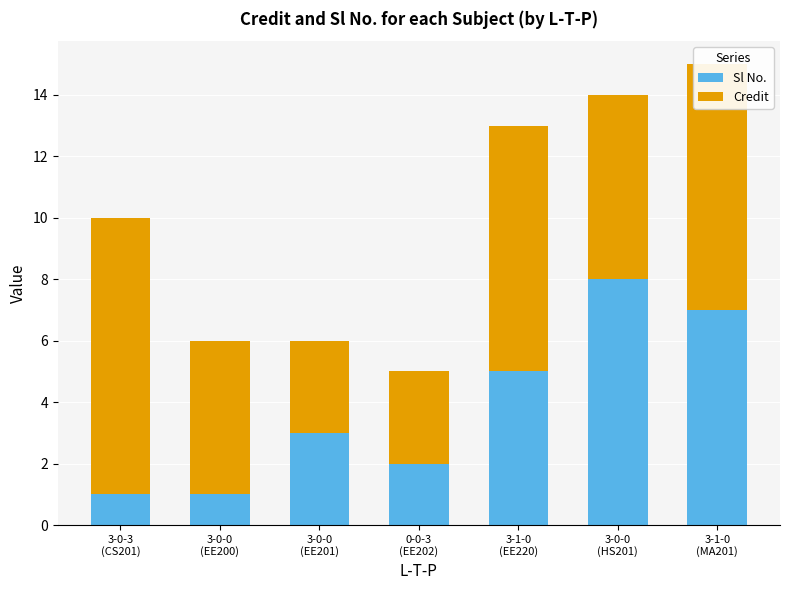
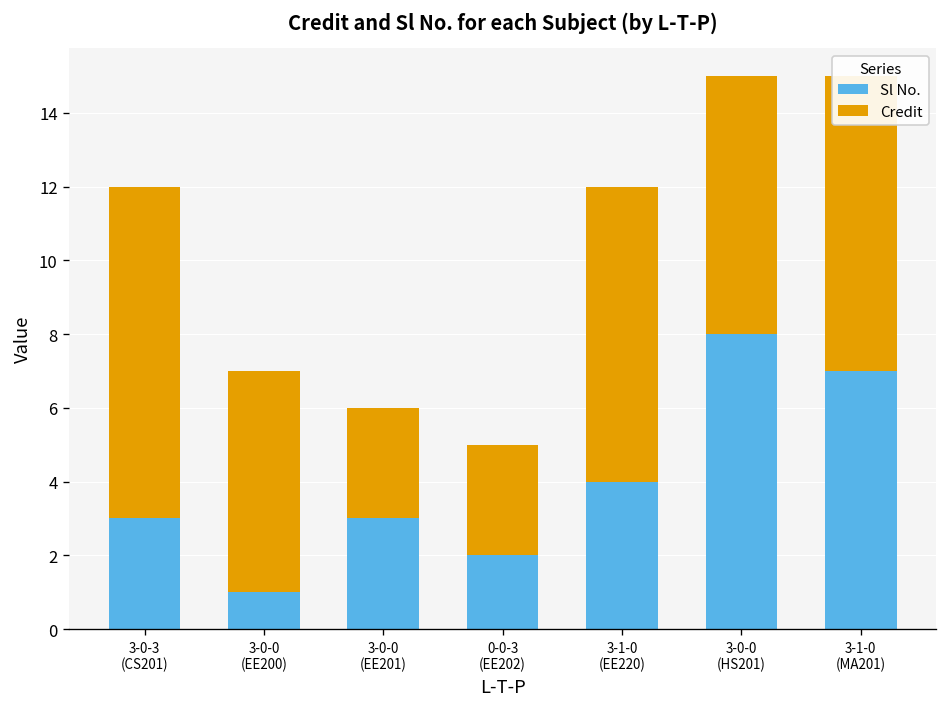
  {
    "Sl No.": {
-     "3-0-3 (CS201)": 1,
+     "3-0-3 (CS201)": 3,
      "3-0-0 (EE200)": 1,
      "3-0-0 (EE201)": 3,
      "0-0-3 (EE202)": 2,
-     "3-1-0 (EE220)": 5,
+     "3-1-0 (EE220)": 4,
      "3-0-0 (HS201)": 8,
      "3-1-0 (MA201)": 7
    },
    "Credit": {
      "3-0-3 (CS201)": 9,
-     "3-0-0 (EE200)": 5,
+     "3-0-0 (EE200)": 6,
      "3-0-0 (EE201)": 3,
      "0-0-3 (EE202)": 3,
      "3-1-0 (EE220)": 8,
-     "3-0-0 (HS201)": 6
+     "3-0-0 (HS201)": 7
    }
  }
